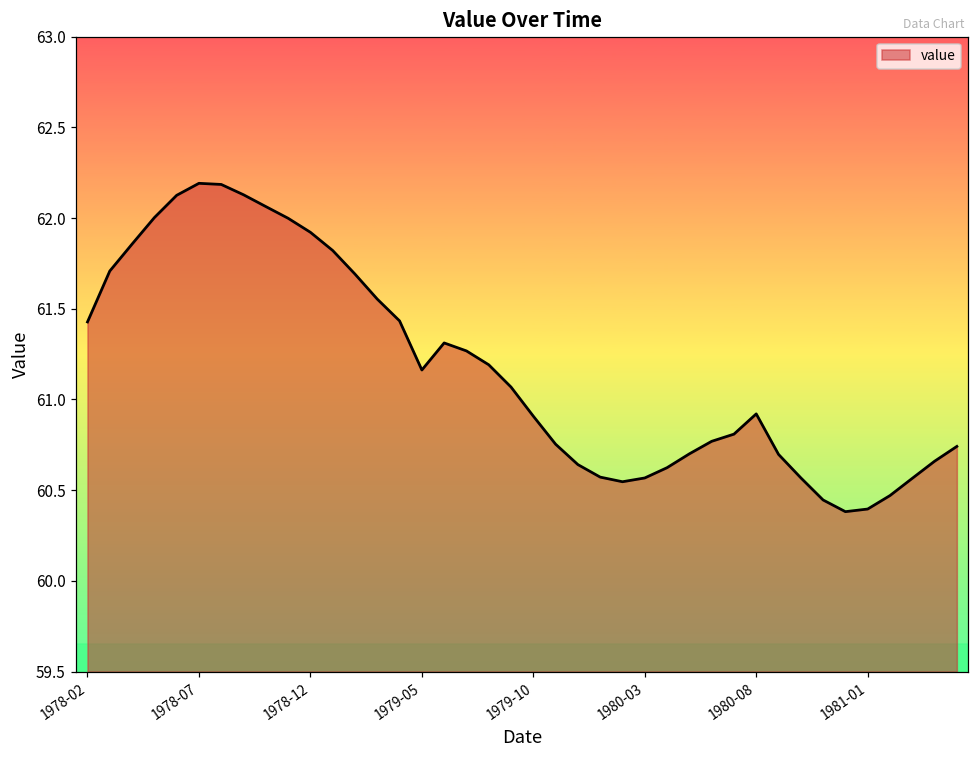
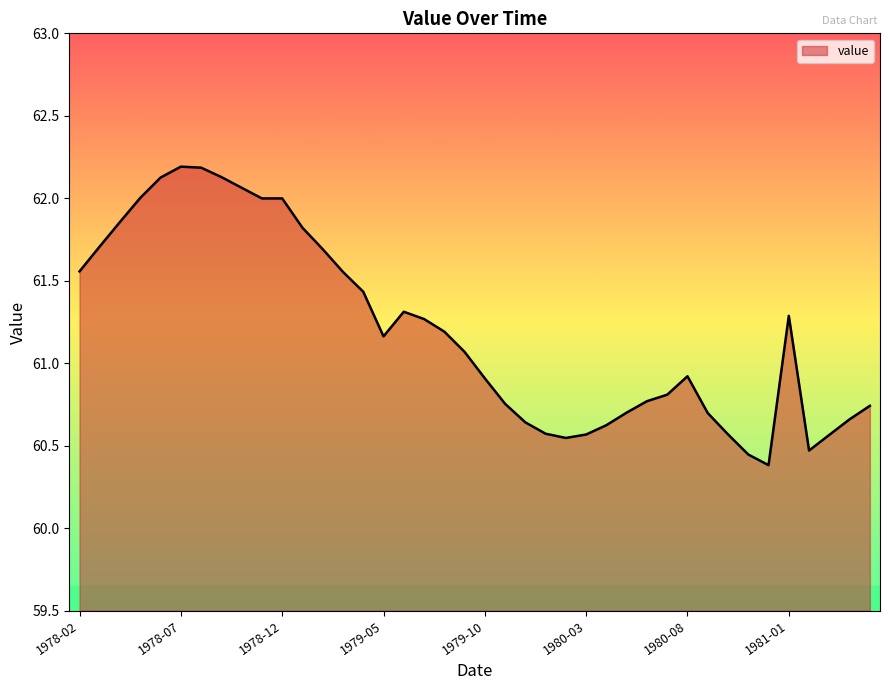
  {
-   "1978-02": 61.43,
+   "1978-02": 61.56,
    "1978-07": 62.19,
-   "1978-12": 61.92,
+   "1978-12": 62.00,
    "1979-05": 61.16,
    "1979-10": 60.91,
    "1980-03": 60.57,
    "1980-08": 60.92,
-   "1981-01": 60.40
+   "1981-01": 61.29
  }
